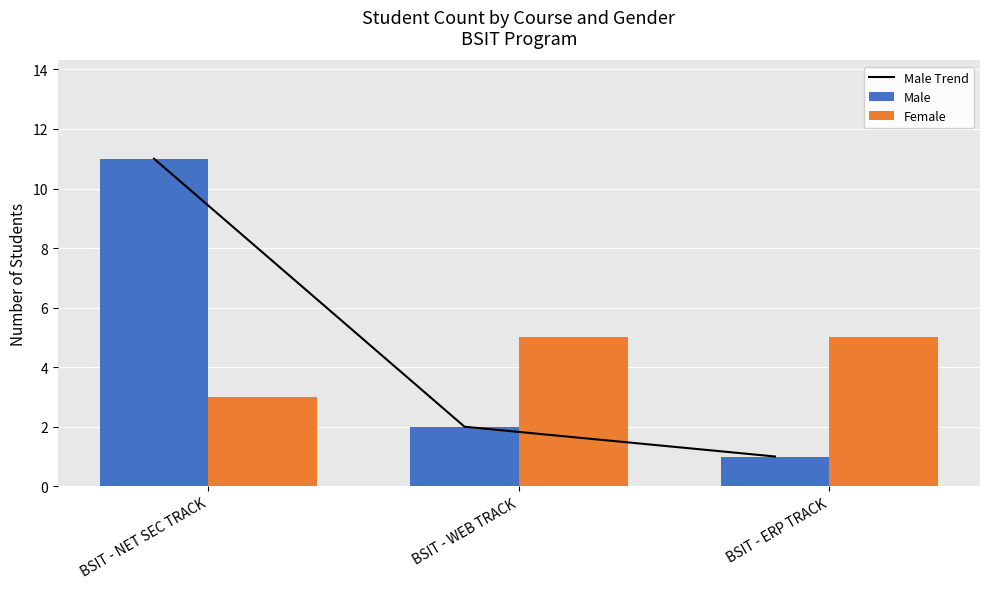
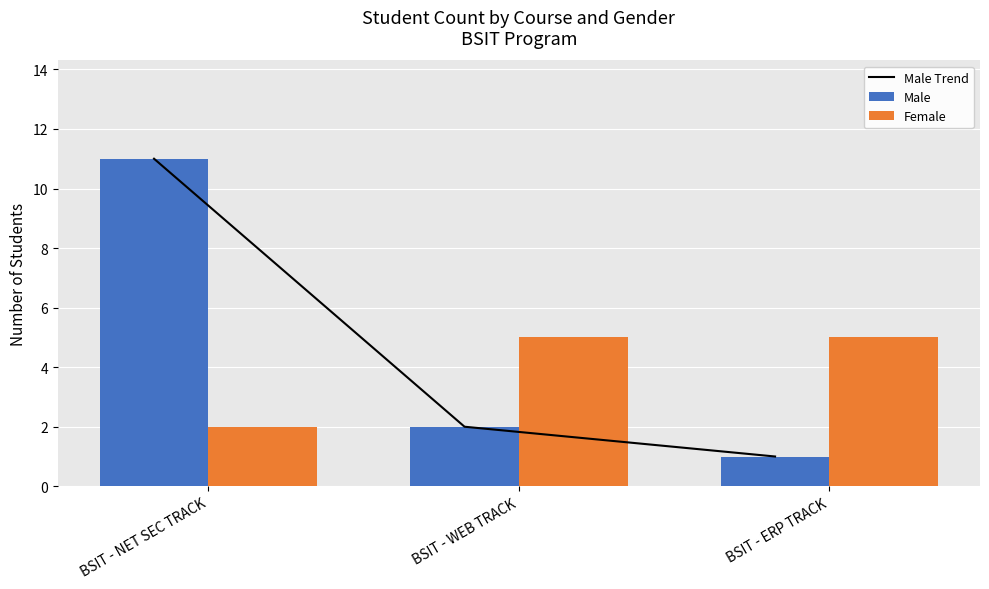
  {
    "Male": {
      "BSIT - NET SEC TRACK": 11,
      "BSIT - WEB TRACK": 2,
      "BSIT - ERP TRACK": 1
    },
    "Female": {
-     "BSIT - NET SEC TRACK": 3,
+     "BSIT - NET SEC TRACK": 2,
      "BSIT - WEB TRACK": 5,
      "BSIT - ERP TRACK": 5
    }
  }
